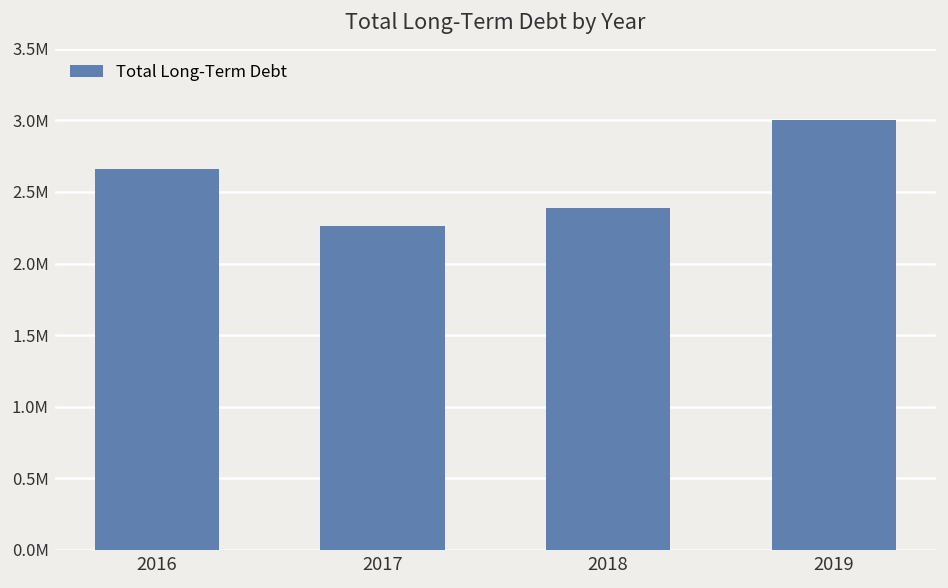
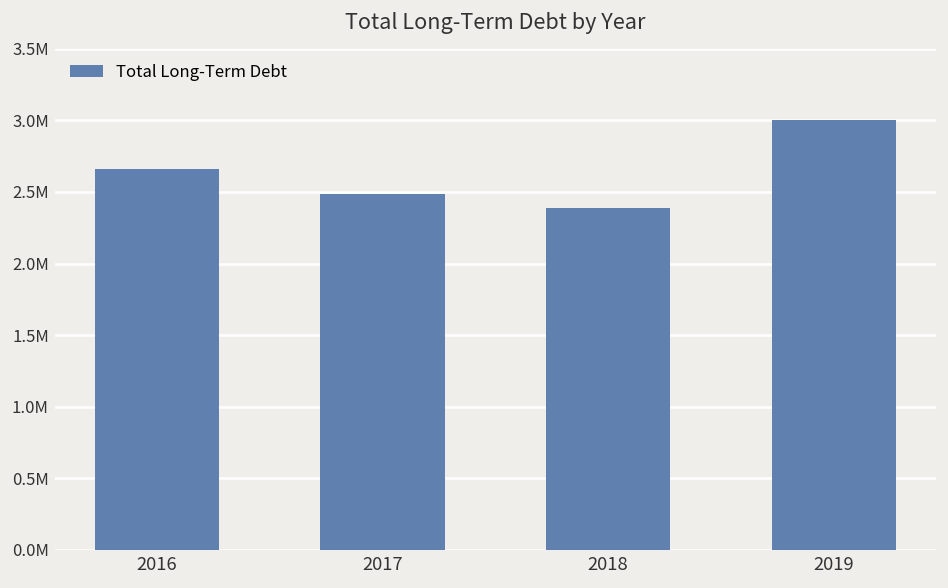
  {
    "2016": 2660000,
-   "2017": 2260000,
+   "2017": 2480000,
    "2018": 2390000,
    "2019": 3000000
  }
